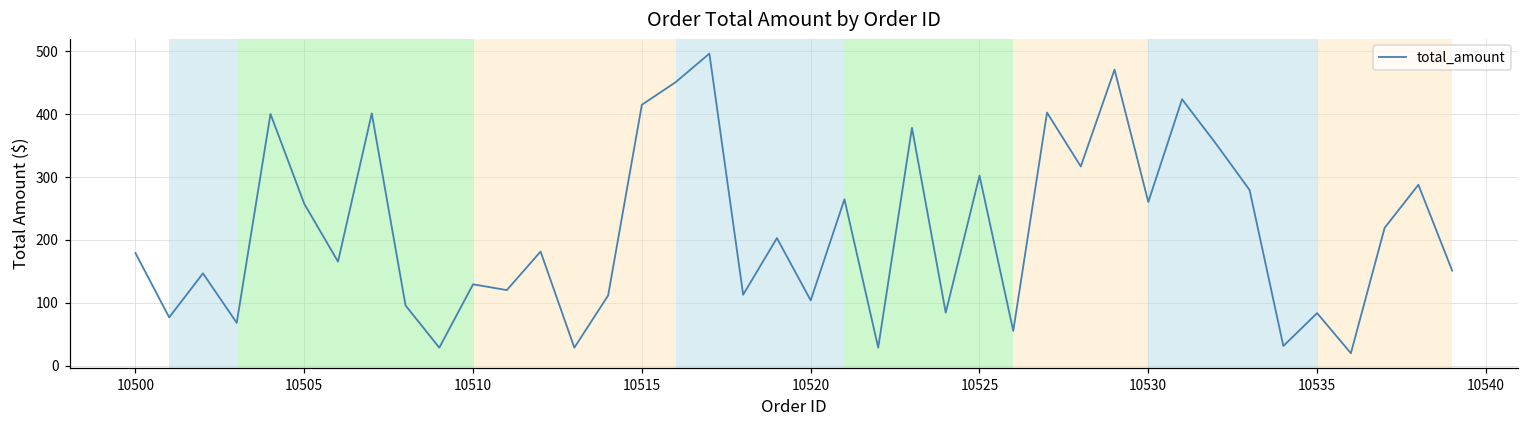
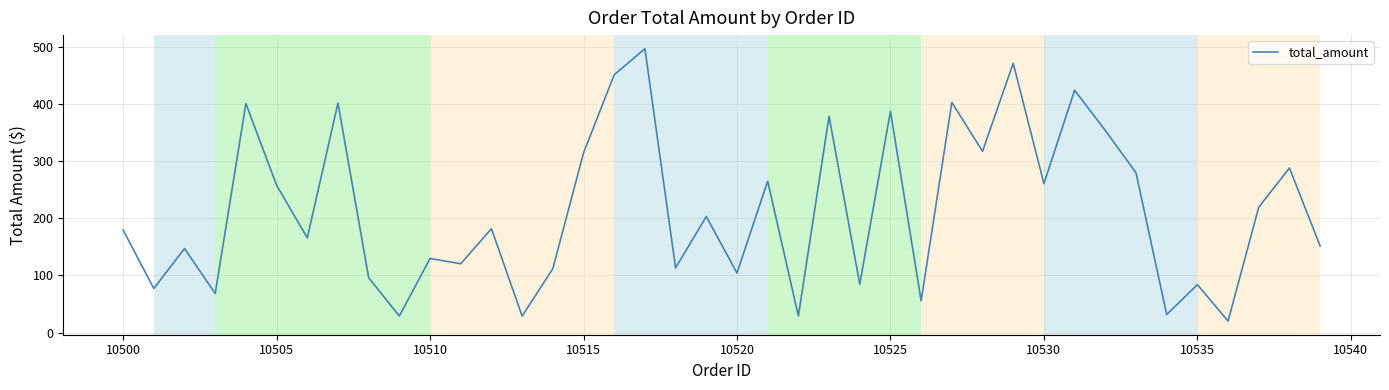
  {
    "10500": 180,
    "10505": 260,
    "10510": 130,
-   "10515": 410,
+   "10515": 310,
    "10520": 100,
-   "10525": 300,
+   "10525": 390,
    "10530": 260,
    "10535": 80
  }
